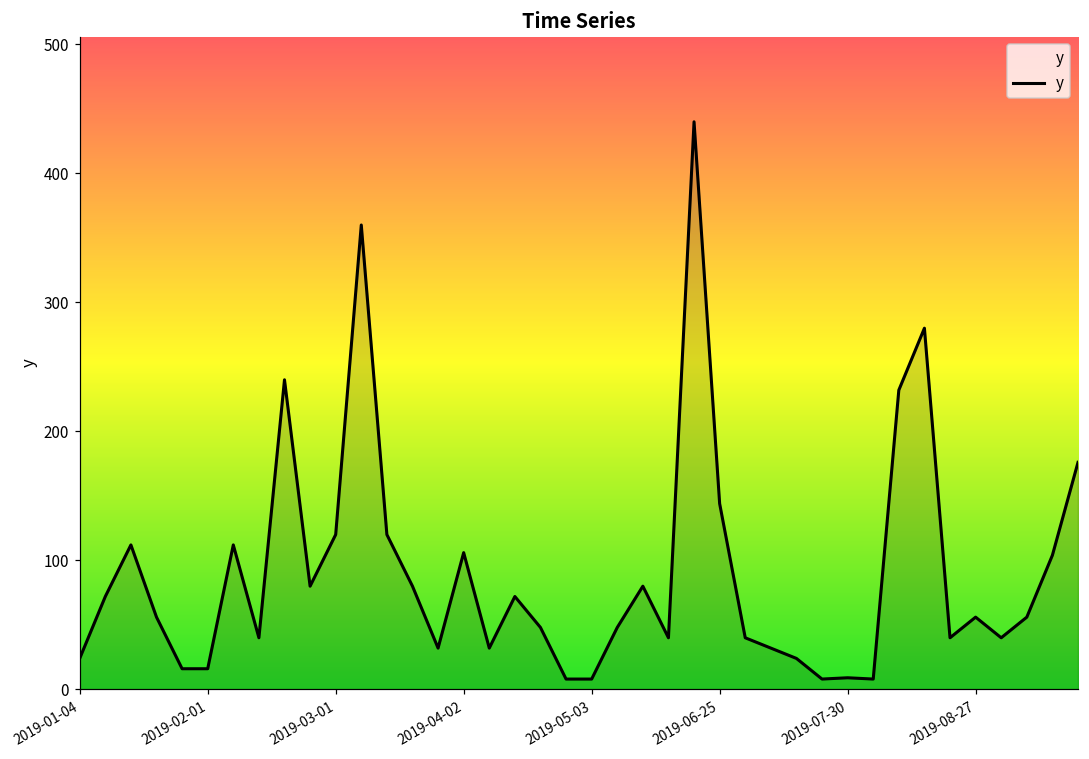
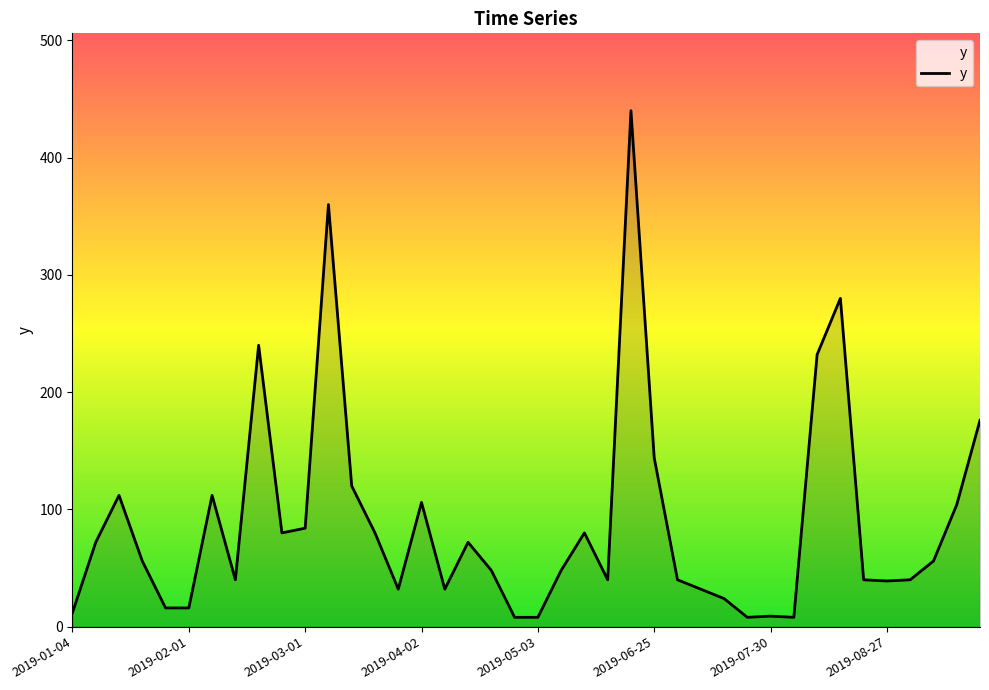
  {
-   "2019-01-04": 24,
+   "2019-01-04": 12,
    "2019-02-01": 16,
-   "2019-03-01": 120,
+   "2019-03-01": 84,
    "2019-04-02": 106,
    "2019-05-03": 8,
    "2019-06-25": 144,
    "2019-07-30": 9,
-   "2019-08-27": 56
+   "2019-08-27": 39
  }
